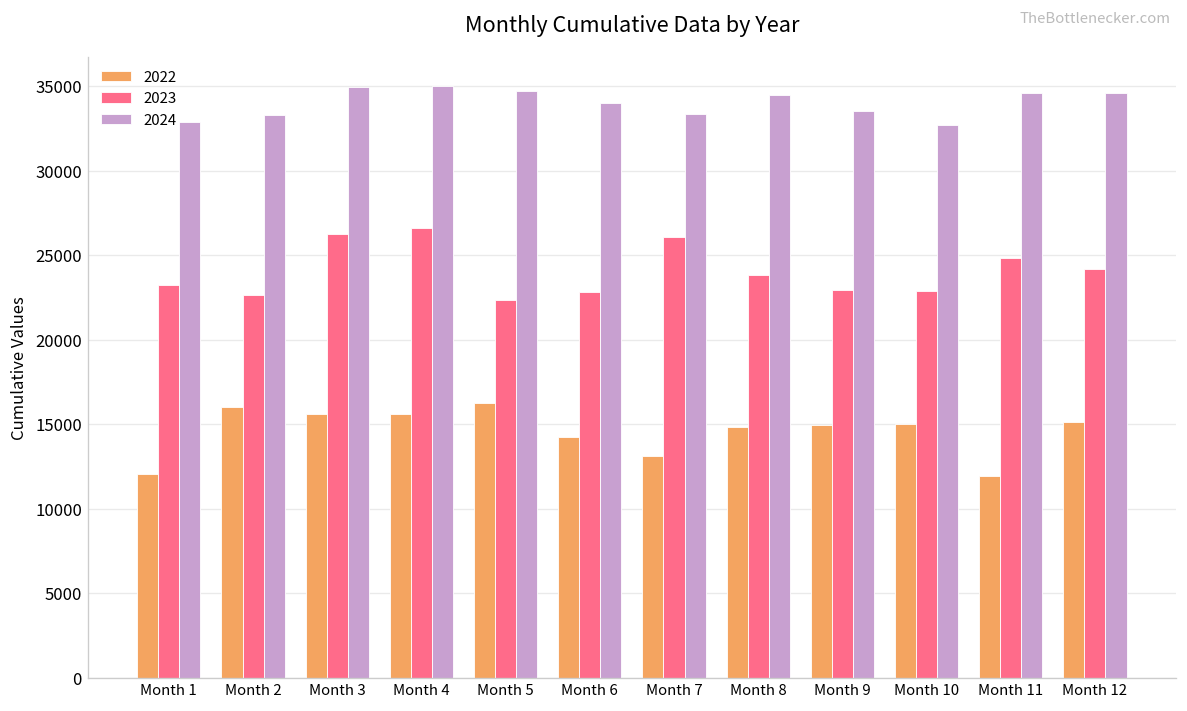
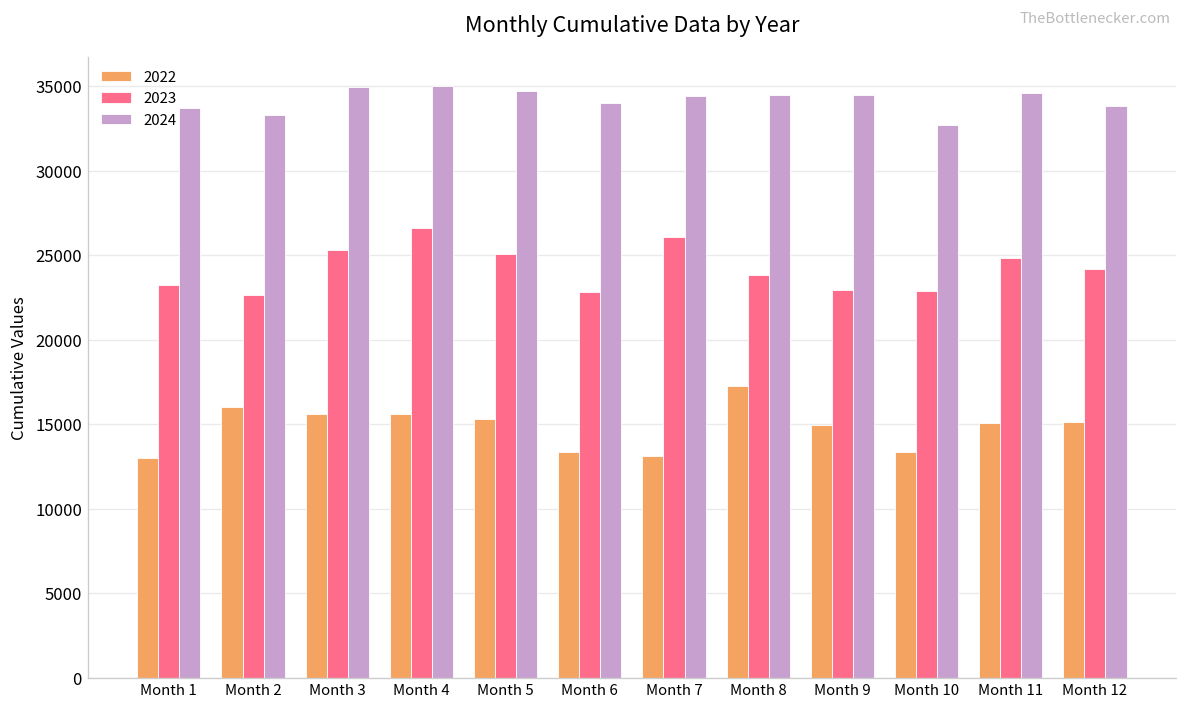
  {
    "2022": {
-     "Month 1": 12000,
+     "Month 1": 13000,
      "Month 2": 16000,
      "Month 3": 15600,
      "Month 4": 15600,
-     "Month 5": 16300,
-     "Month 6": 14200,
+     "Month 5": 15300,
+     "Month 6": 13400,
      "Month 7": 13100,
-     "Month 8": 14900,
+     "Month 8": 17300,
      "Month 9": 14900,
-     "Month 10": 15000,
-     "Month 11": 11900,
+     "Month 10": 13400,
+     "Month 11": 15100,
      "Month 12": 15100
    },
    "2023": {
      "Month 1": 23200,
      "Month 2": 22600,
-     "Month 3": 26200,
+     "Month 3": 25300,
      "Month 4": 26600,
-     "Month 5": 22400,
+     "Month 5": 25100,
      "Month 6": 22800,
      "Month 7": 26100,
      "Month 8": 23800,
      "Month 9": 23000,
      "Month 10": 22900,
      "Month 11": 24800,
      "Month 12": 24200
    },
    "2024": {
-     "Month 1": 32900,
+     "Month 1": 33700,
      "Month 2": 33300,
      "Month 3": 35000,
      "Month 4": 35000,
      "Month 5": 34700,
      "Month 6": 34000,
-     "Month 7": 33400,
+     "Month 7": 34400,
      "Month 8": 34500,
-     "Month 9": 33500,
+     "Month 9": 34500,
      "Month 10": 32700,
      "Month 11": 34600,
-     "Month 12": 34600
+     "Month 12": 33800
    }
  }
